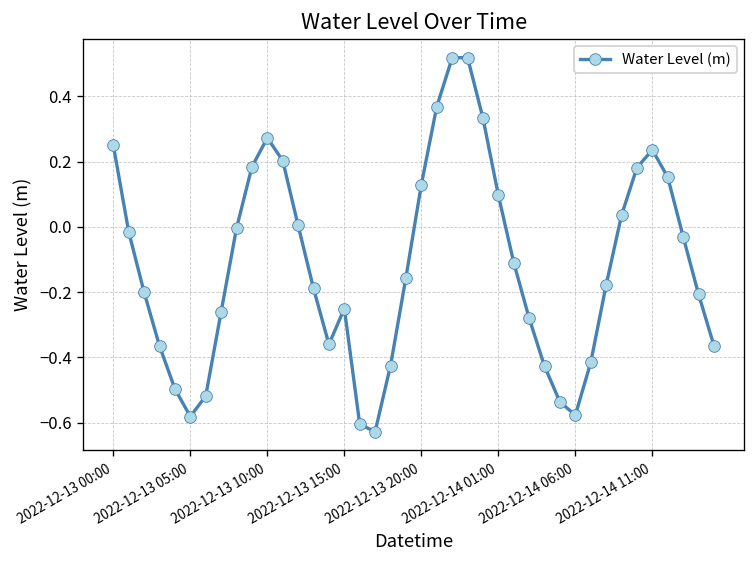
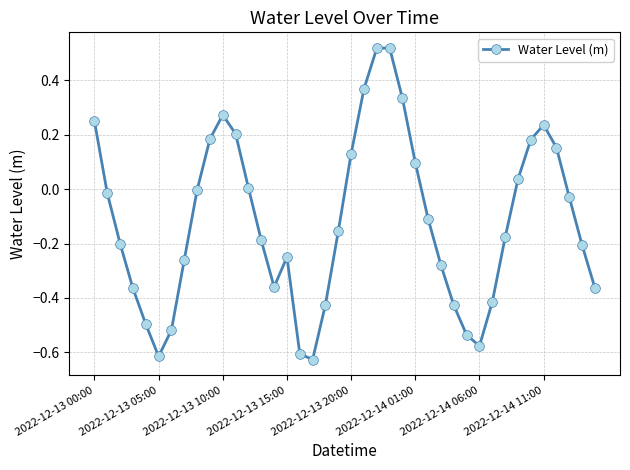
  {
    "2022-12-13 00:00": 0.25,
-   "2022-12-13 05:00": -0.58,
+   "2022-12-13 05:00": -0.62,
    "2022-12-13 10:00": 0.27,
    "2022-12-13 15:00": -0.25,
    "2022-12-13 20:00": 0.13,
    "2022-12-14 01:00": 0.10,
    "2022-12-14 06:00": -0.58,
    "2022-12-14 11:00": 0.24
  }
